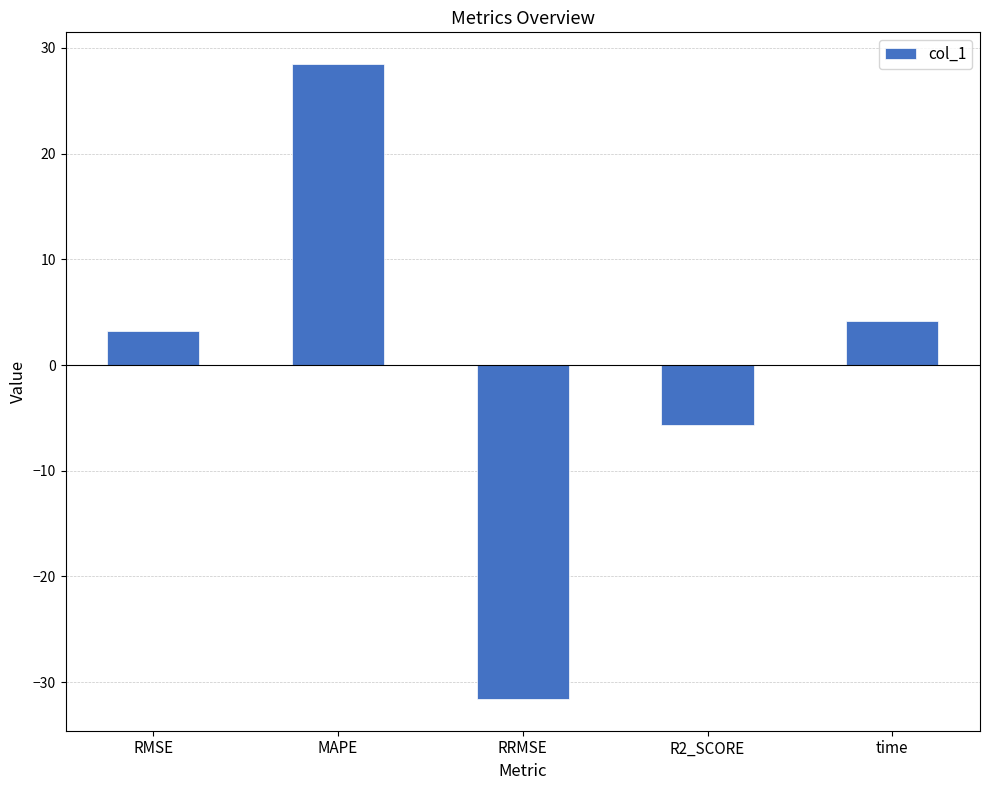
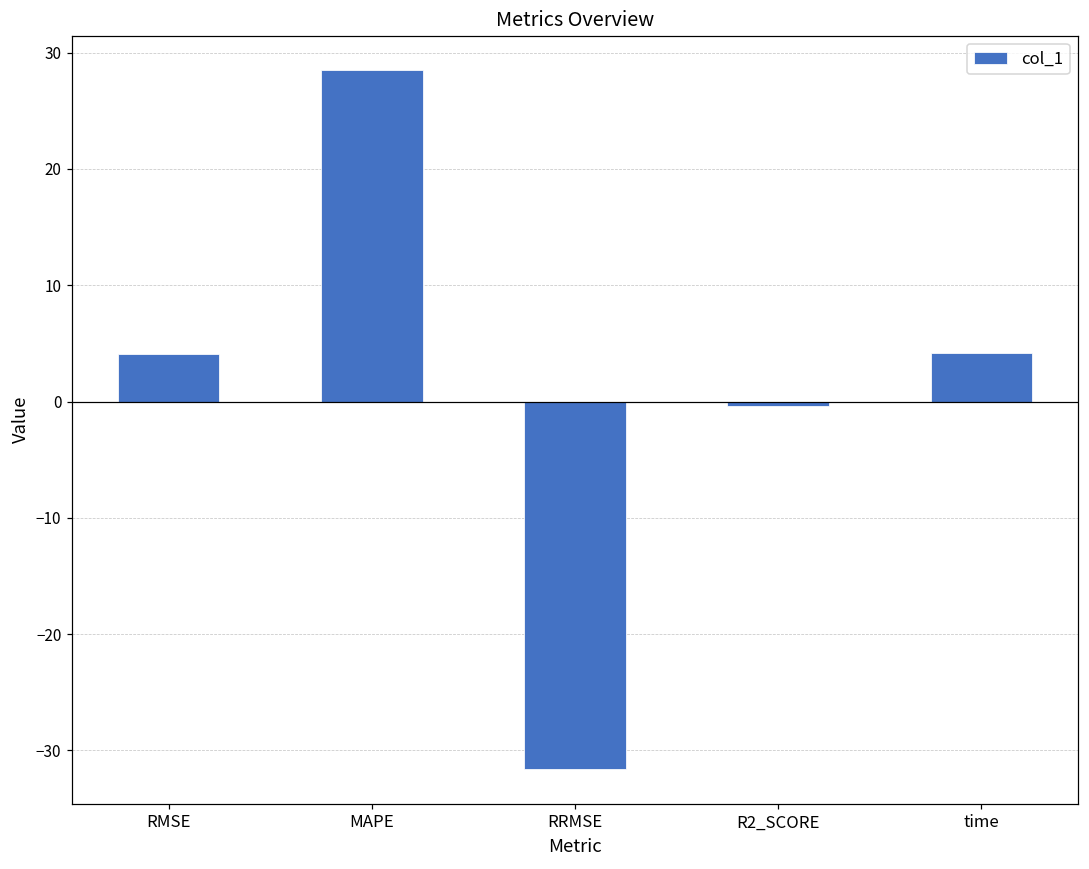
  {
-   "RMSE": 3.2,
+   "RMSE": 4.1,
    "MAPE": 28.5,
    "RRMSE": -31.6,
-   "R2_SCORE": -5.7,
+   "R2_SCORE": -0.4,
    "time": 4.2
  }
